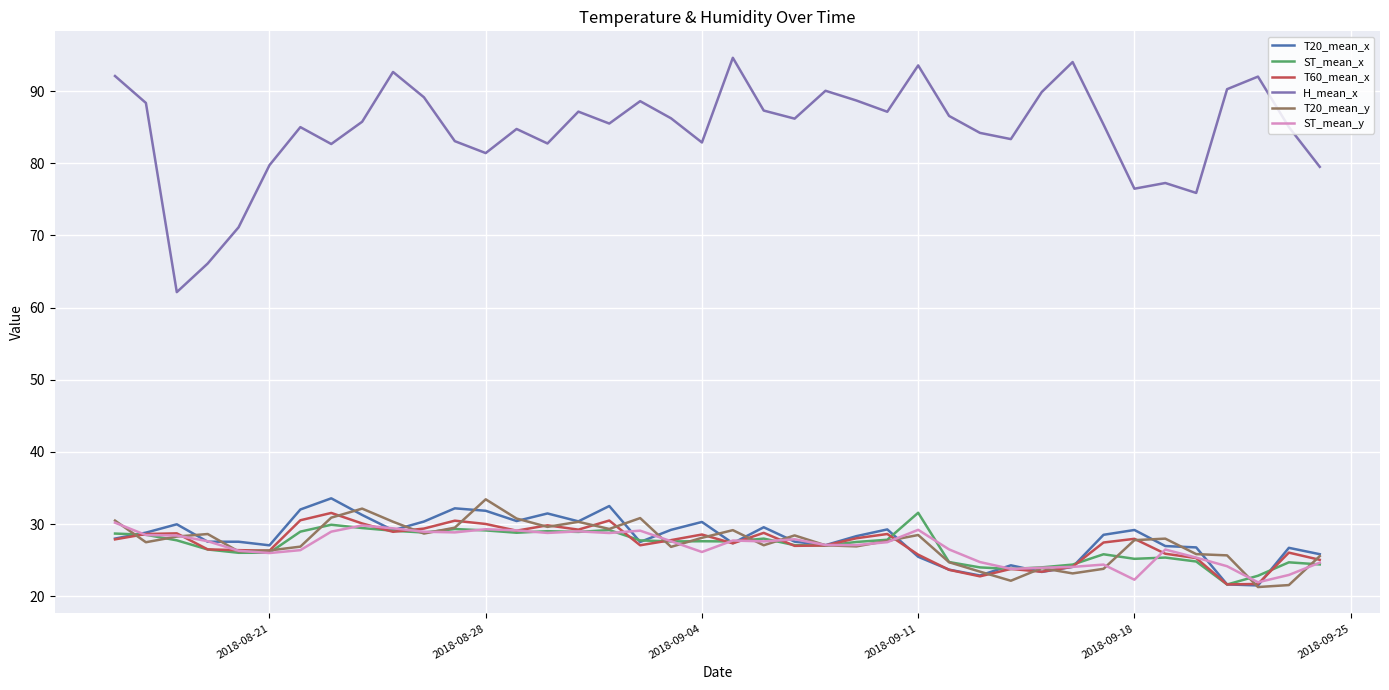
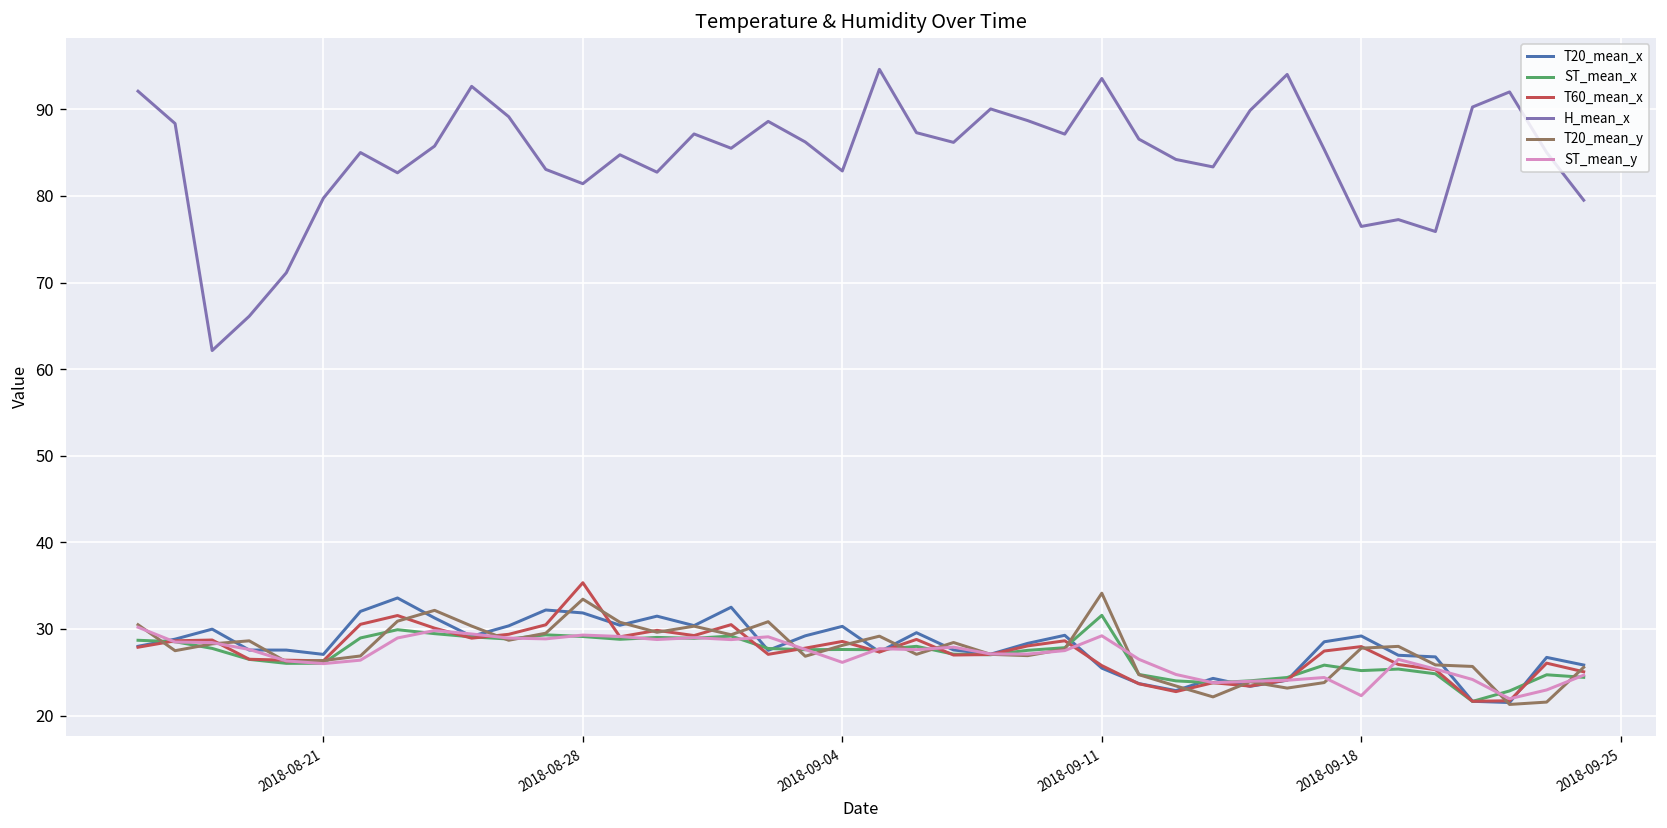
  {
    "ST_mean_x": {
      "2018-09-04": 28,
      "2018-09-11": 32,
      "2018-09-18": 25
    },
    "T60_mean_x": {
-     "2018-08-28": 30,
+     "2018-08-28": 35,
      "2018-09-04": 29
    },
    "T20_mean_y": {
      "2018-08-28": 33,
      "2018-09-04": 28,
-     "2018-09-11": 28
+     "2018-09-11": 34
    },
    "ST_mean_y": {
      "2018-09-04": 26,
      "2018-09-11": 29,
      "2018-09-18": 22
    }
  }
